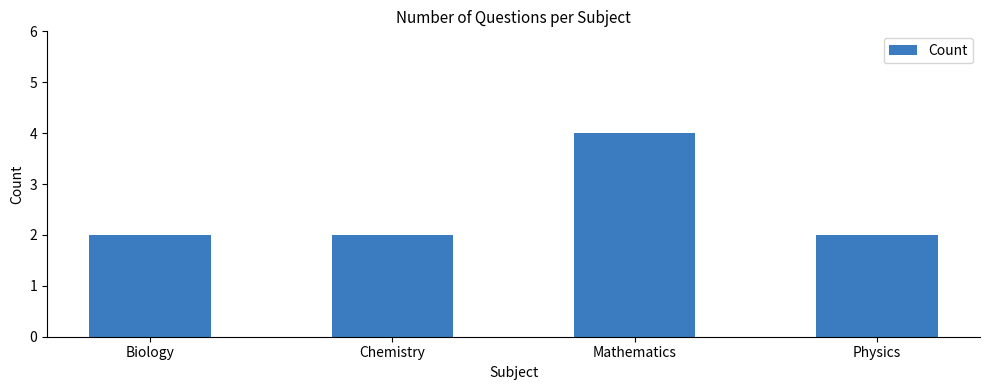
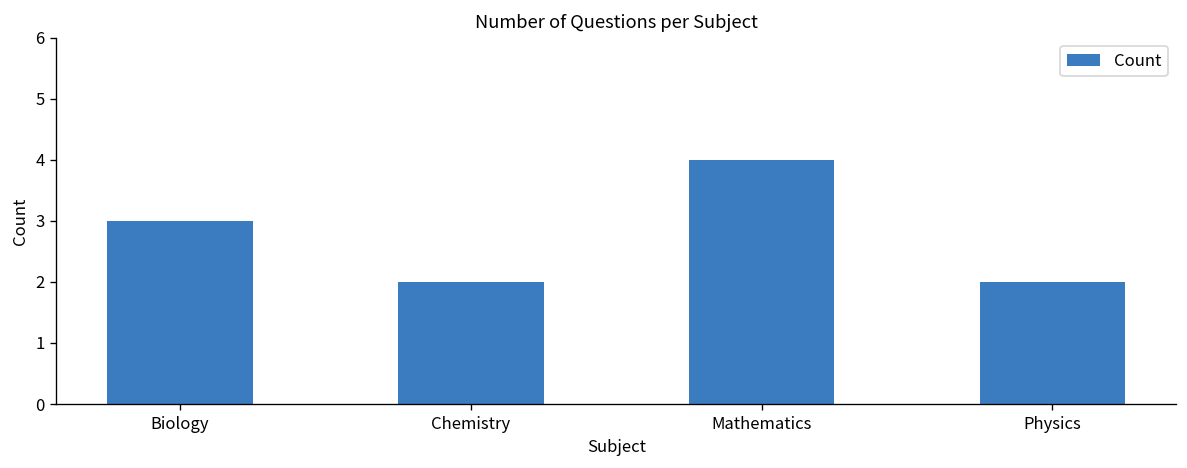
  {
-   "Biology": 2,
+   "Biology": 3,
    "Chemistry": 2,
    "Mathematics": 4,
    "Physics": 2
  }
